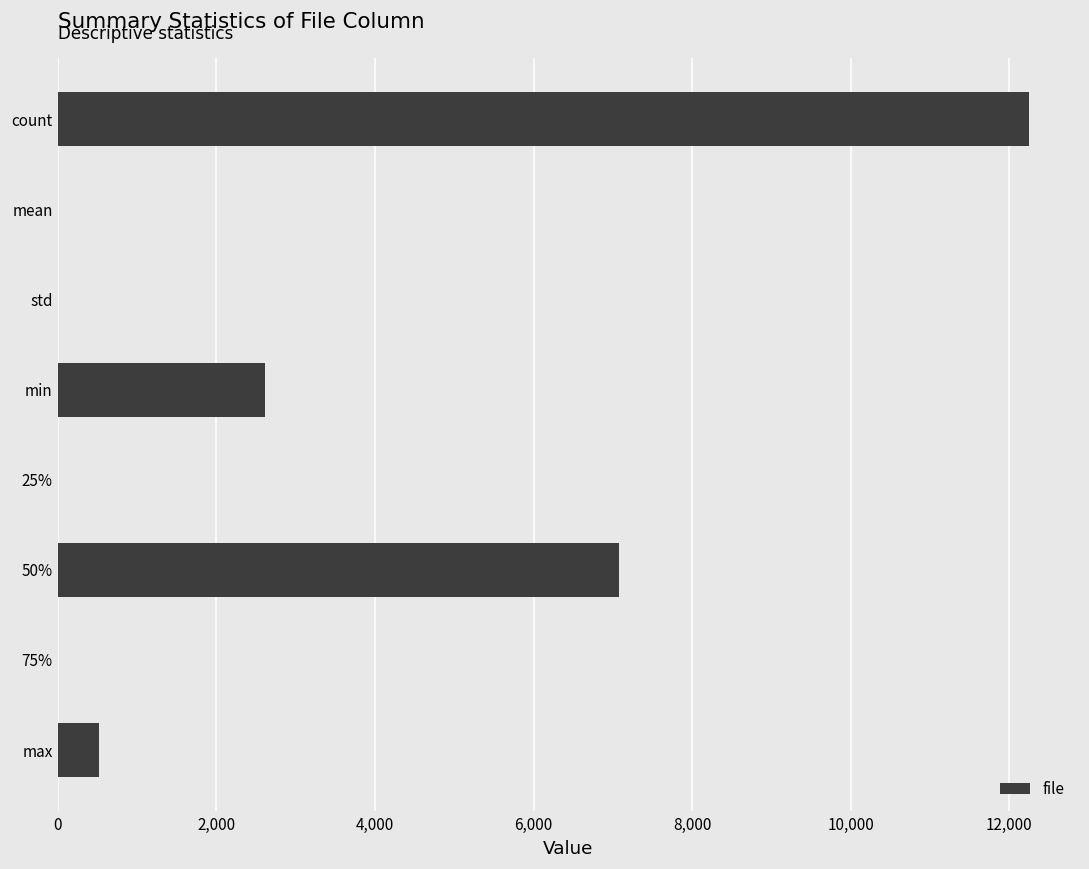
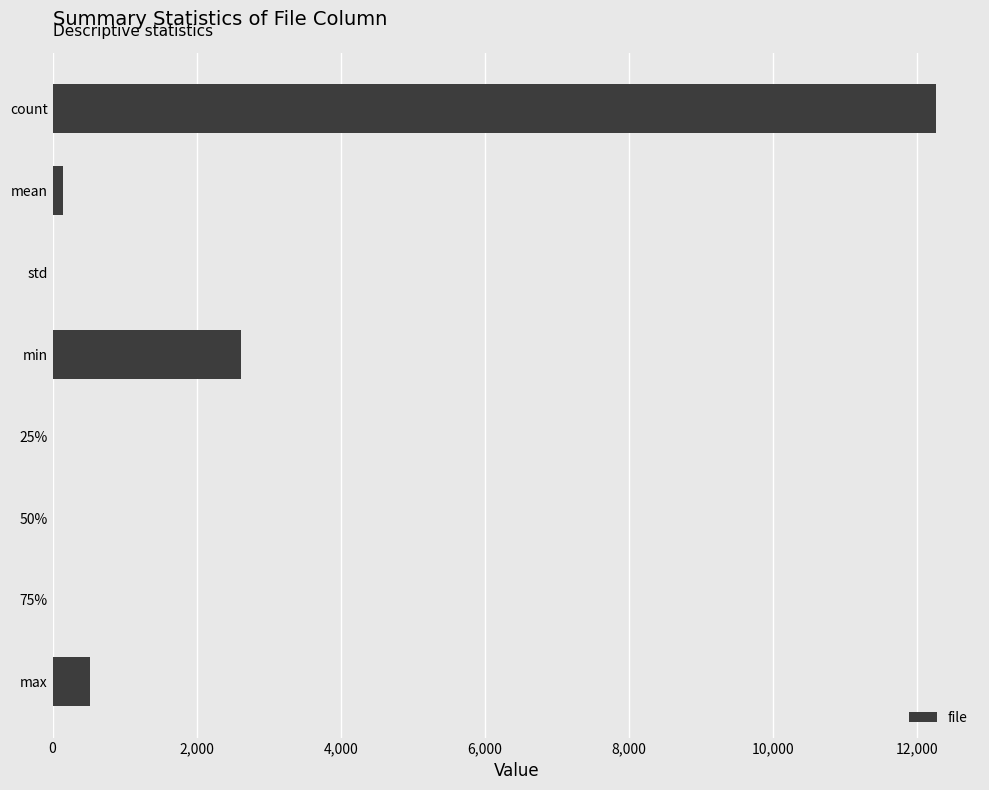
  {
    "count": "12,300",
-   "mean": "0",
+   "mean": "100",
    "min": "2,600",
-   "50%": "7,100",
+   "50%": "0",
    "max": "500"
  }
